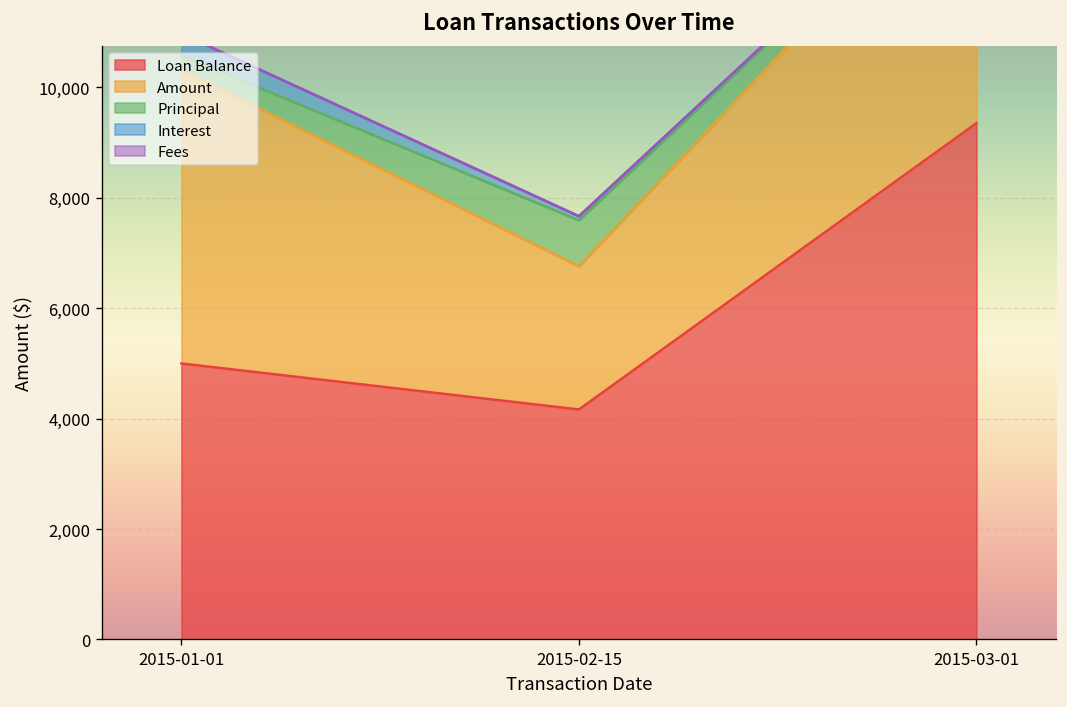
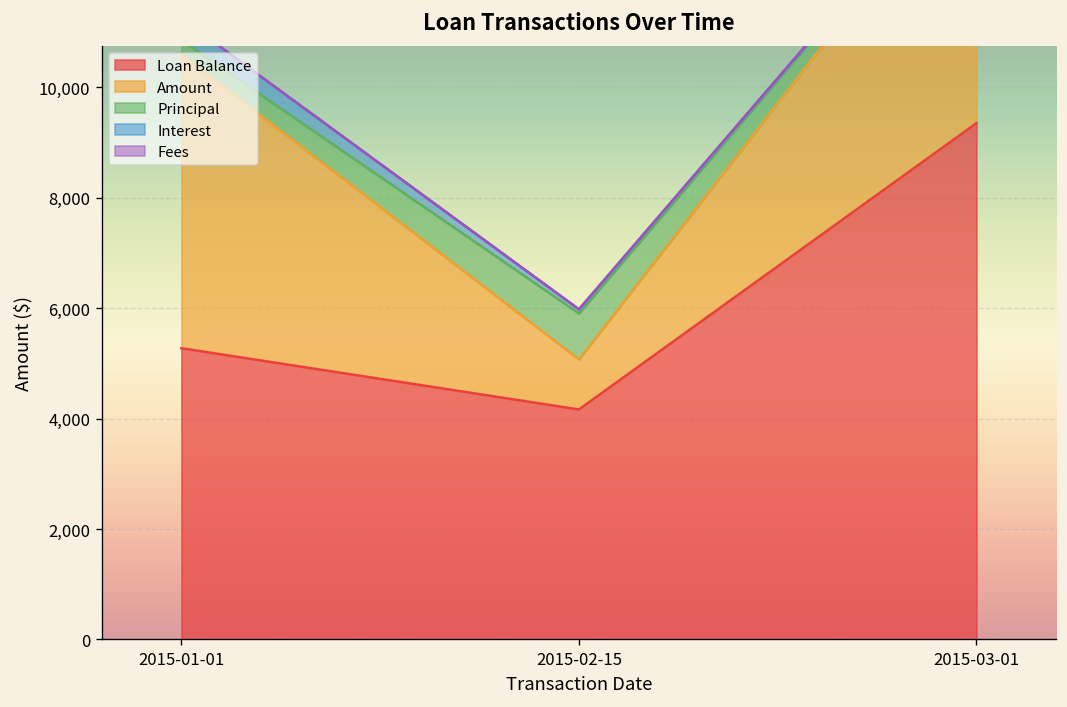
  {
    "Loan Balance": {
-     "2015-01-01": "5,000",
+     "2015-01-01": "5,300",
      "2015-02-15": "4,200",
      "2015-03-01": "9,400"
    },
    "Amount": {
-     "2015-02-15": "2,600"
+     "2015-02-15": "900"
    },
    "Principal": {
      "2015-02-15": "800"
    }
  }
